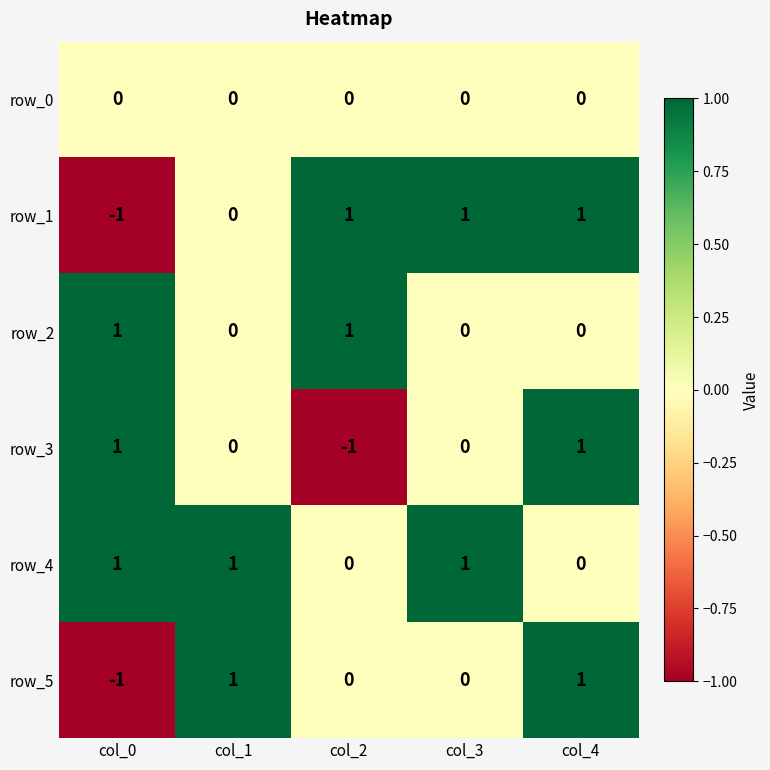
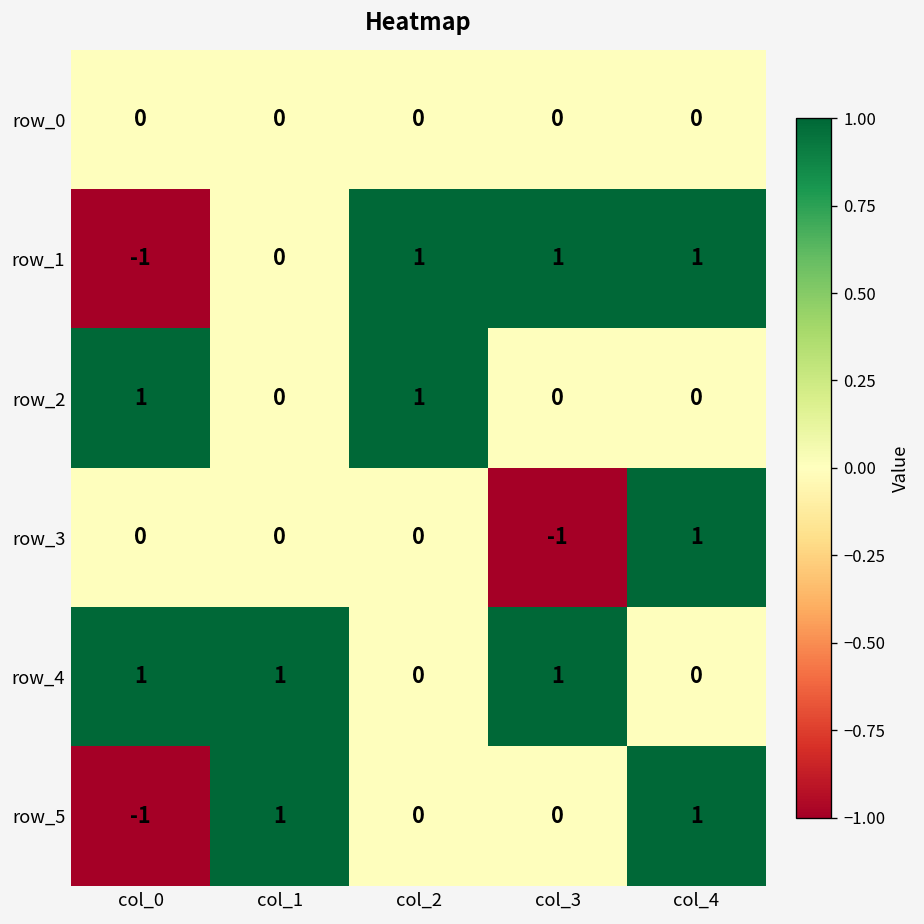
  {
    "row_0": {
      "col_0": 0,
      "col_1": 0,
      "col_2": 0,
      "col_3": 0,
      "col_4": 0
    },
    "row_1": {
      "col_0": -1,
      "col_1": 0,
      "col_2": 1,
      "col_3": 1,
      "col_4": 1
    },
    "row_2": {
      "col_0": 1,
      "col_1": 0,
      "col_2": 1,
      "col_3": 0,
      "col_4": 0
    },
    "row_3": {
-     "col_0": 1,
+     "col_0": 0,
      "col_1": 0,
-     "col_2": -1,
-     "col_3": 0,
+     "col_2": 0,
+     "col_3": -1,
      "col_4": 1
    },
    "row_4": {
      "col_0": 1,
      "col_1": 1,
      "col_2": 0,
      "col_3": 1,
      "col_4": 0
    },
    "row_5": {
      "col_0": -1,
      "col_1": 1,
      "col_2": 0,
      "col_3": 0,
      "col_4": 1
    }
  }
